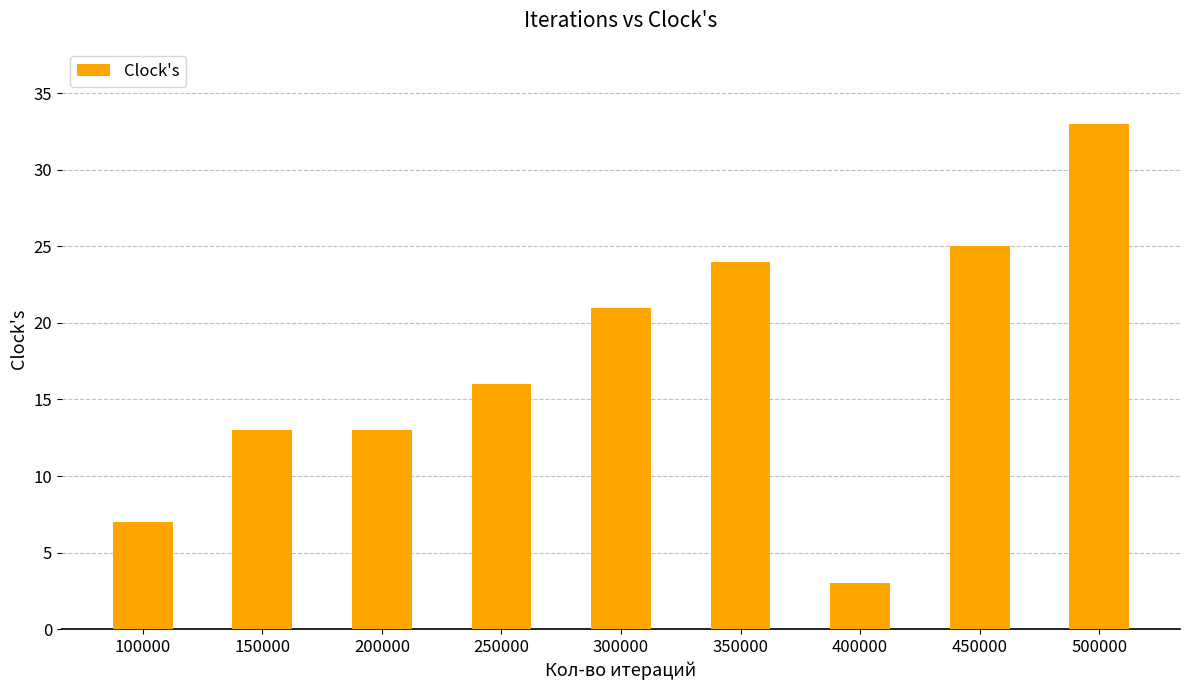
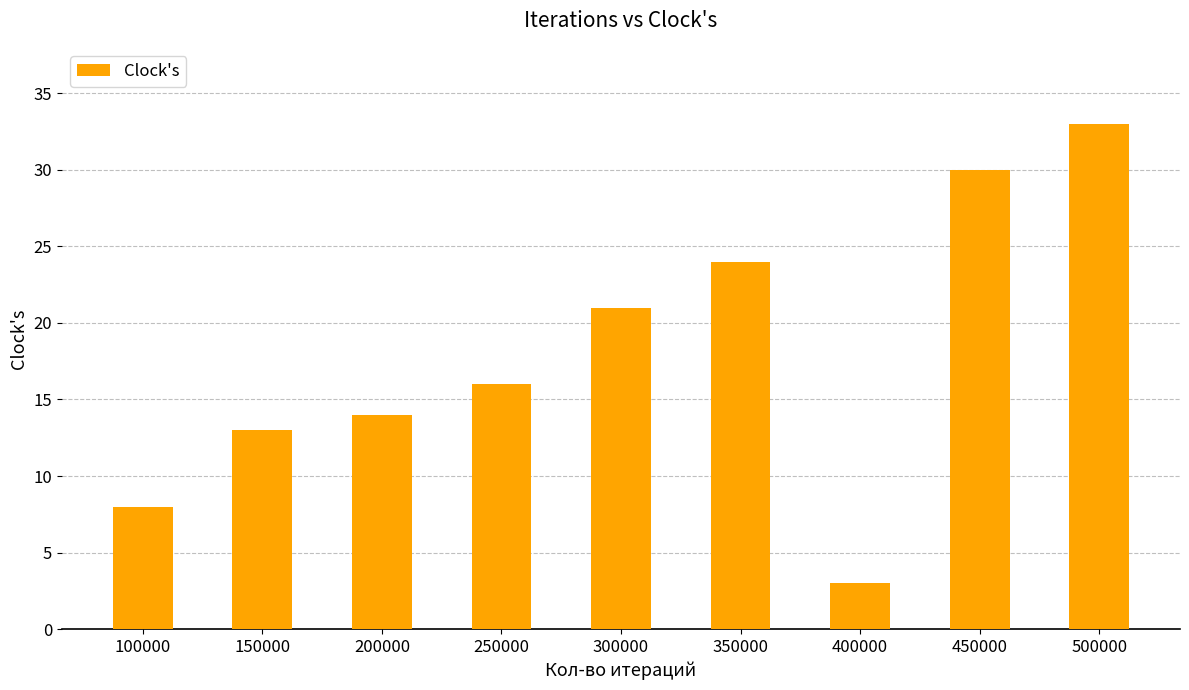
  {
-   "100000": 7,
+   "100000": 8,
    "150000": 13,
-   "200000": 13,
+   "200000": 14,
    "250000": 16,
    "300000": 21,
    "350000": 24,
    "400000": 3,
-   "450000": 25,
+   "450000": 30,
    "500000": 33
  }
